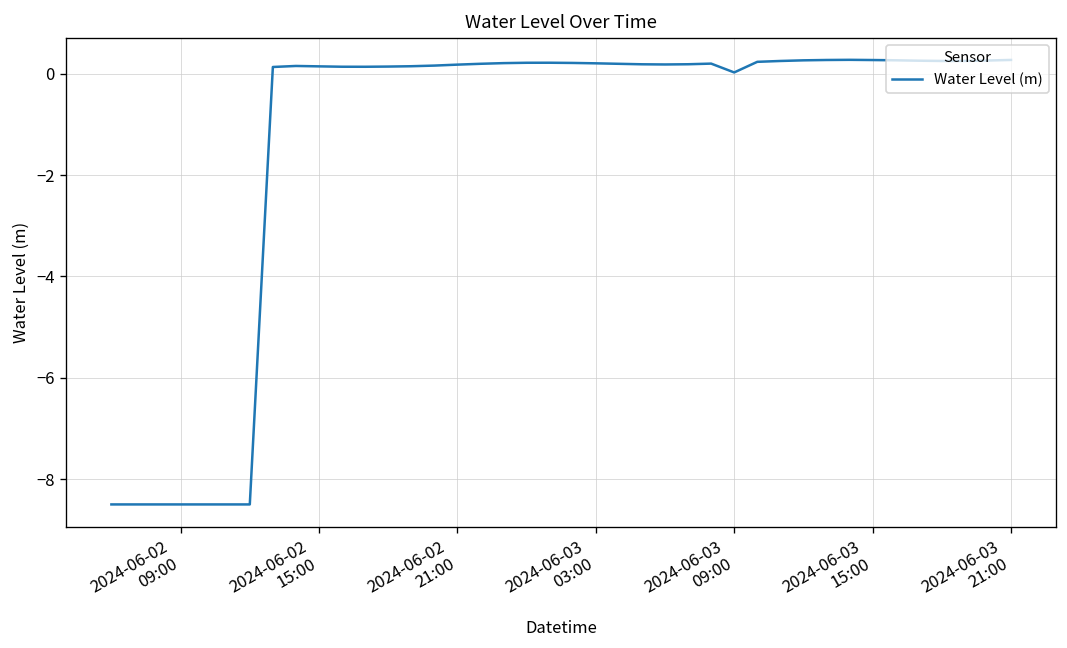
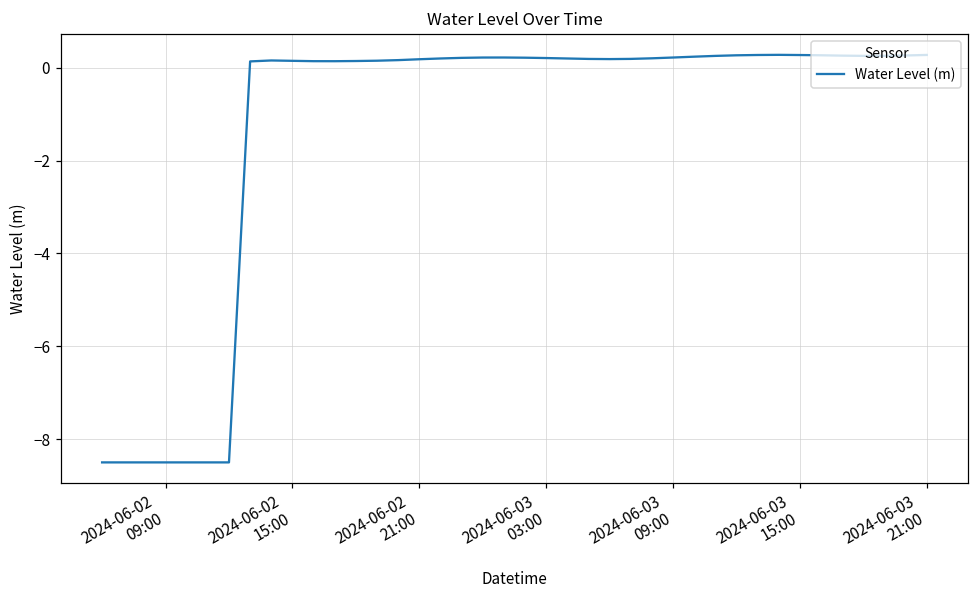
  {
    "2024-06-02 09:00": -8.5,
    "2024-06-02 15:00": 0.1,
    "2024-06-02 21:00": 0.2,
    "2024-06-03 03:00": 0.2,
-   "2024-06-03 09:00": 0.0,
+   "2024-06-03 09:00": 0.2,
    "2024-06-03 15:00": 0.3
  }
